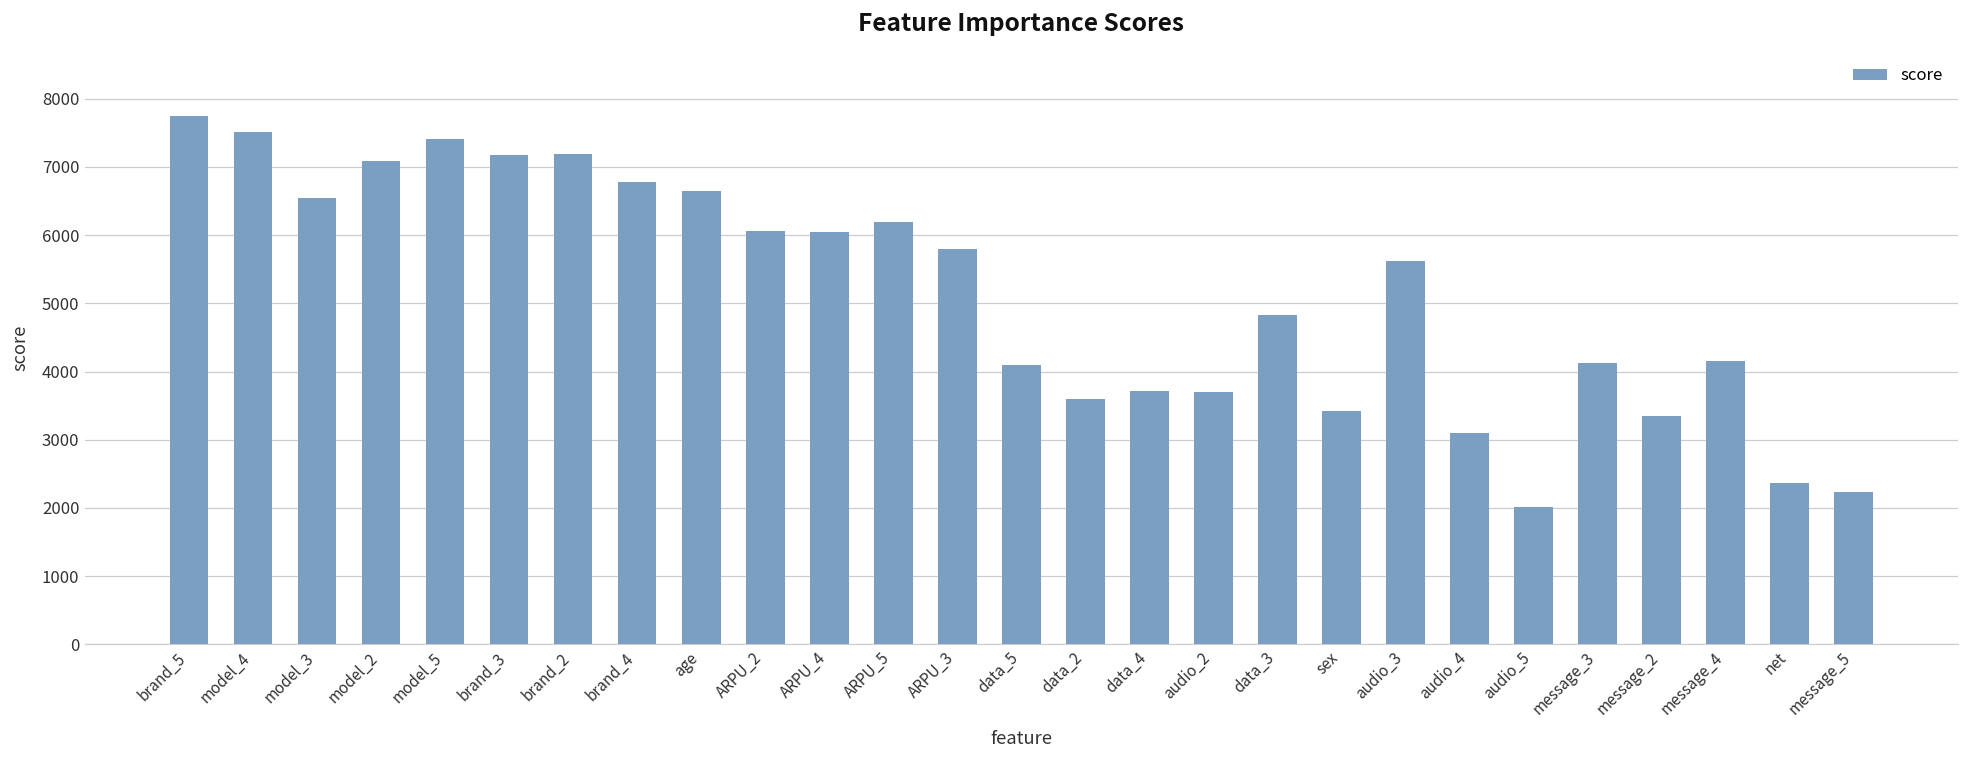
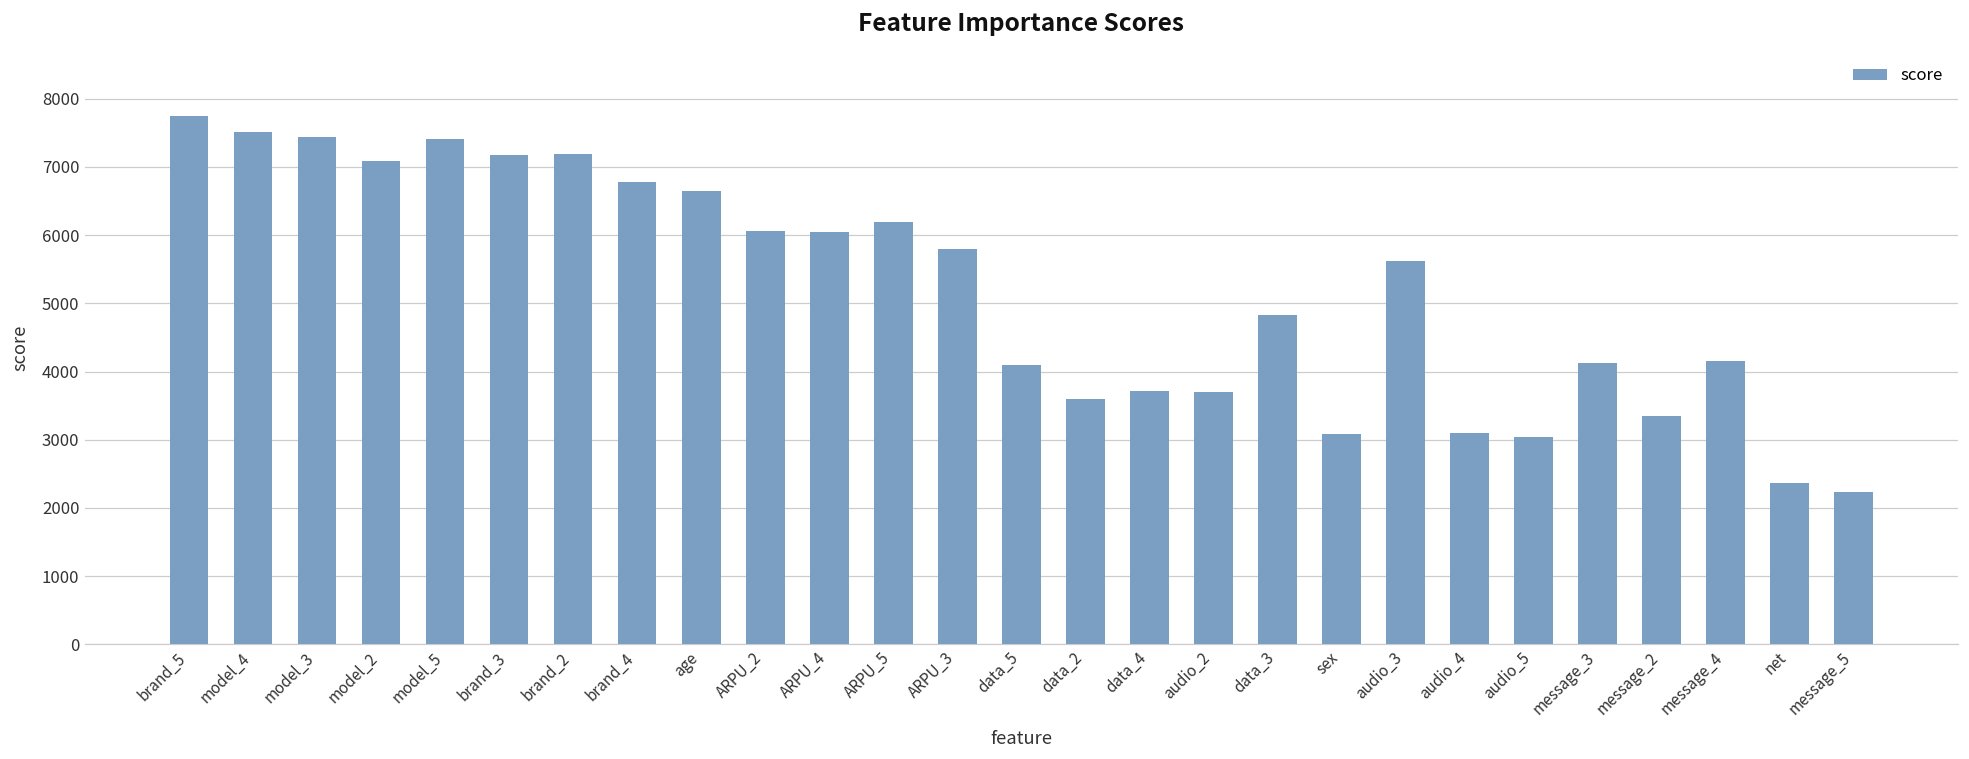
  {
    "brand_5": 7800,
    "model_4": 7500,
-   "model_3": 6500,
+   "model_3": 7400,
    "model_2": 7100,
    "model_5": 7400,
    "brand_3": 7200,
    "brand_2": 7200,
    "brand_4": 6800,
    "age": 6600,
    "ARPU_2": 6100,
    "ARPU_4": 6000,
    "ARPU_5": 6200,
    "ARPU_3": 5800,
    "data_5": 4100,
    "data_2": 3600,
    "data_4": 3700,
    "audio_2": 3700,
    "data_3": 4800,
-   "sex": 3400,
+   "sex": 3100,
    "audio_3": 5600,
    "audio_4": 3100,
-   "audio_5": 2000,
+   "audio_5": 3000,
    "message_3": 4100,
    "message_2": 3300,
    "message_4": 4100,
    "net": 2400,
    "message_5": 2200
  }
